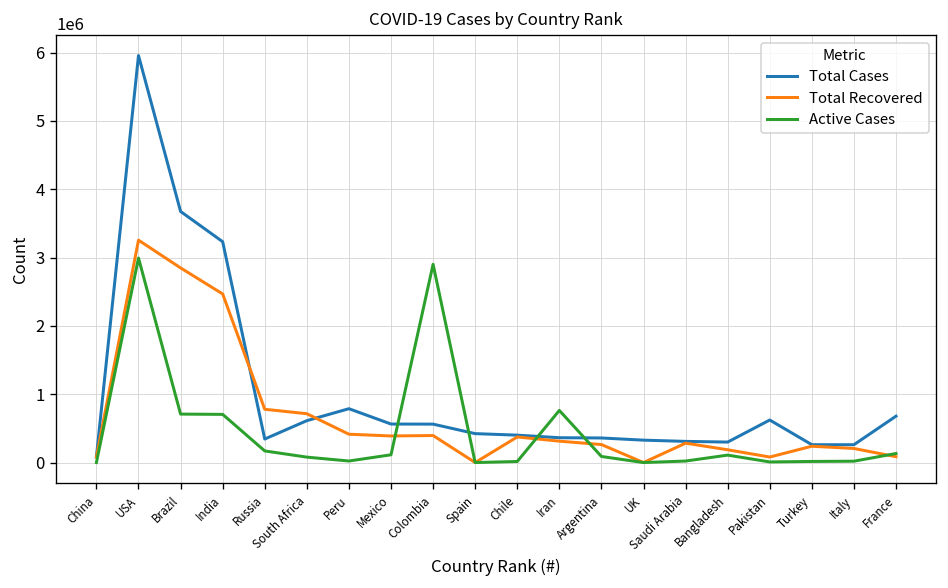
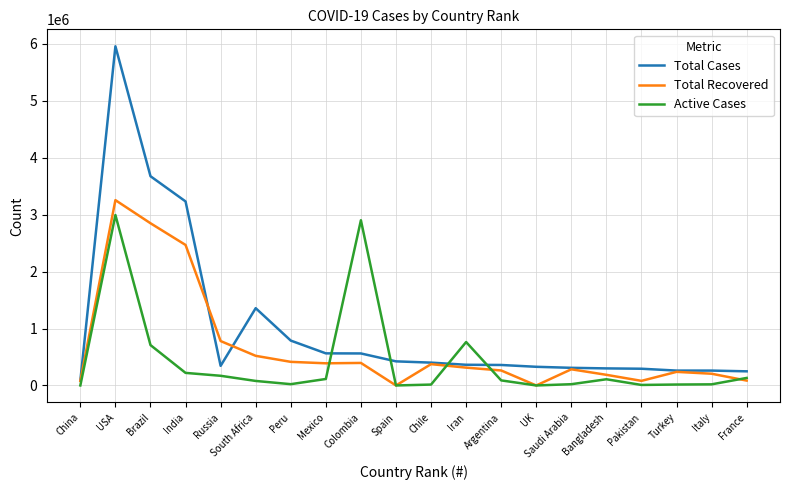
  {
    "Total Cases": {
      "USA": 6000000,
      "Brazil": 3700000,
      "India": 3200000,
      "Russia": 300000,
-     "South Africa": 600000,
+     "South Africa": 1400000,
      "Peru": 800000,
      "Mexico": 600000,
      "Colombia": 600000,
      "Spain": 400000,
      "Iran": 400000,
      "Argentina": 400000,
      "UK": 300000,
      "Bangladesh": 300000,
-     "Pakistan": 600000,
+     "Pakistan": 300000,
      "Italy": 300000,
-     "France": 700000
+     "France": 200000
    },
    "Total Recovered": {
      "USA": 3300000,
      "Brazil": 2800000,
      "India": 2500000,
      "Russia": 800000,
-     "South Africa": 700000,
+     "South Africa": 500000,
      "Peru": 400000,
      "Mexico": 400000,
      "Colombia": 400000,
      "Iran": 300000,
      "Argentina": 300000,
      "Bangladesh": 200000,
      "Pakistan": 100000,
      "Italy": 200000,
      "France": 100000
    },
    "Active Cases": {
      "China": 0,
      "USA": 3000000,
      "Brazil": 700000,
-     "India": 700000,
+     "India": 200000,
      "Russia": 200000,
      "South Africa": 100000,
      "Peru": 0,
      "Mexico": 100000,
      "Colombia": 2900000,
      "Chile": 0,
      "Iran": 800000,
      "Argentina": 100000,
      "Saudi Arabia": 0,
      "Bangladesh": 100000,
      "Pakistan": 0,
      "Turkey": 0,
      "Italy": 0,
      "France": 100000
    }
  }
